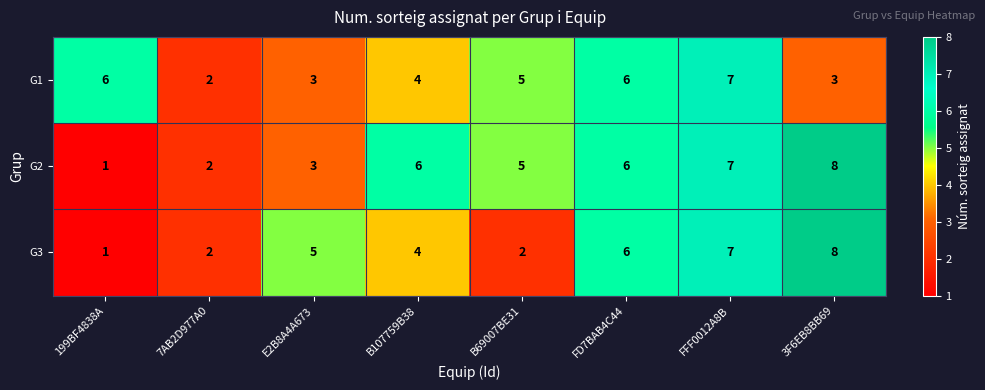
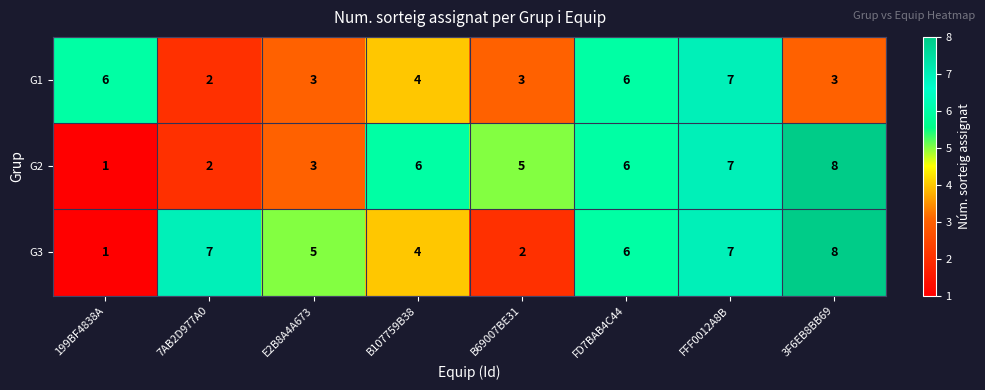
  {
    "G1": {
      "199BF4838A": 6,
      "7AB2D977A0": 2,
      "E2B8A4A673": 3,
      "B107759B38": 4,
-     "B69007BE31": 5,
+     "B69007BE31": 3,
      "FD7BAB4C44": 6,
      "FFF0012A8B": 7,
      "3F6EB8BB69": 3
    },
    "G2": {
      "199BF4838A": 1,
      "7AB2D977A0": 2,
      "E2B8A4A673": 3,
      "B107759B38": 6,
      "B69007BE31": 5,
      "FD7BAB4C44": 6,
      "FFF0012A8B": 7,
      "3F6EB8BB69": 8
    },
    "G3": {
      "199BF4838A": 1,
-     "7AB2D977A0": 2,
+     "7AB2D977A0": 7,
      "E2B8A4A673": 5,
      "B107759B38": 4,
      "B69007BE31": 2,
      "FD7BAB4C44": 6,
      "FFF0012A8B": 7,
      "3F6EB8BB69": 8
    }
  }
